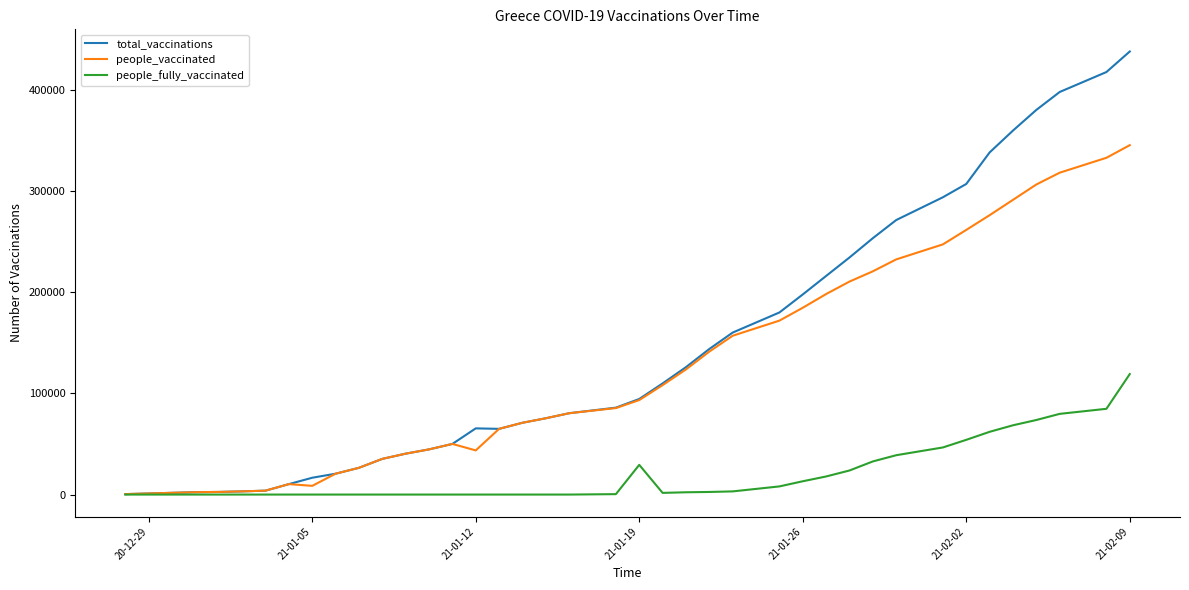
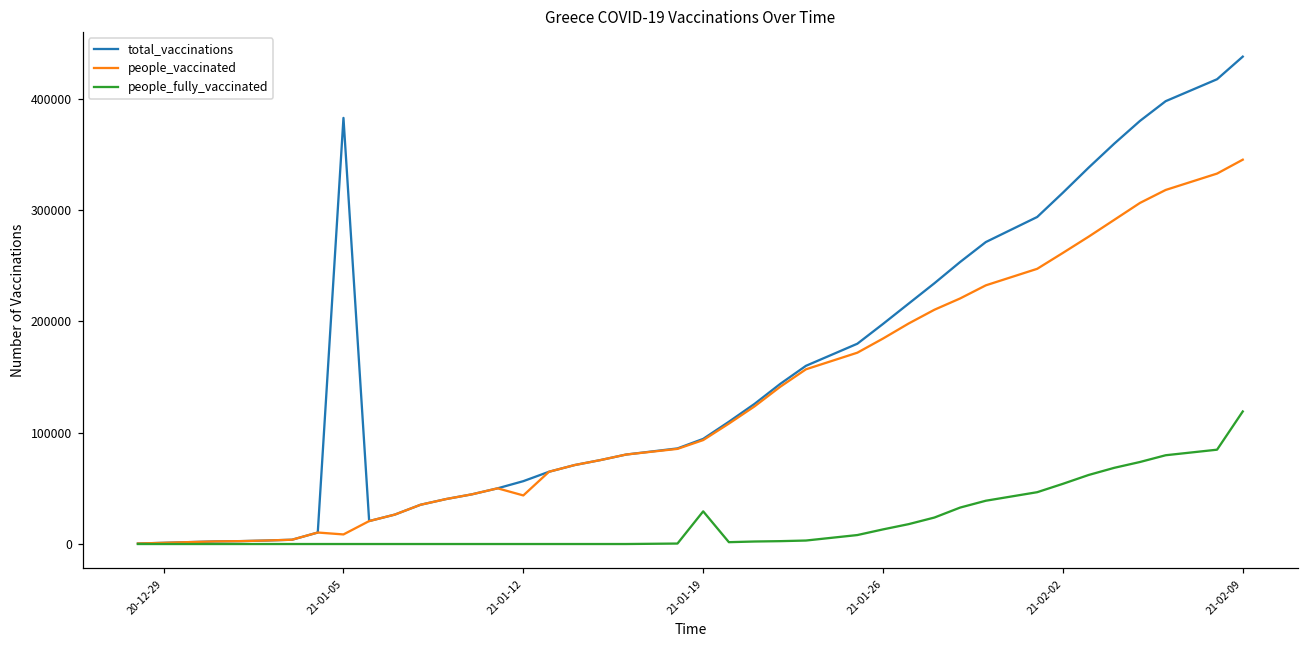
  {
    "total_vaccinations": {
-     "21-01-05": 17000,
-     "21-01-12": 65000,
+     "21-01-05": 383000,
+     "21-01-12": 56000,
      "21-01-26": 198000,
-     "21-02-02": 307000,
+     "21-02-02": 316000,
      "21-02-09": 438000
    },
    "people_vaccinated": {
      "21-01-05": 9000,
      "21-01-12": 44000,
      "21-01-26": 185000,
      "21-02-02": 262000,
      "21-02-09": 345000
    },
    "people_fully_vaccinated": {
      "21-01-05": 0,
      "21-01-12": 0,
      "21-01-19": 29000,
      "21-01-26": 13000,
      "21-02-02": 54000,
      "21-02-09": 119000
    }
  }
